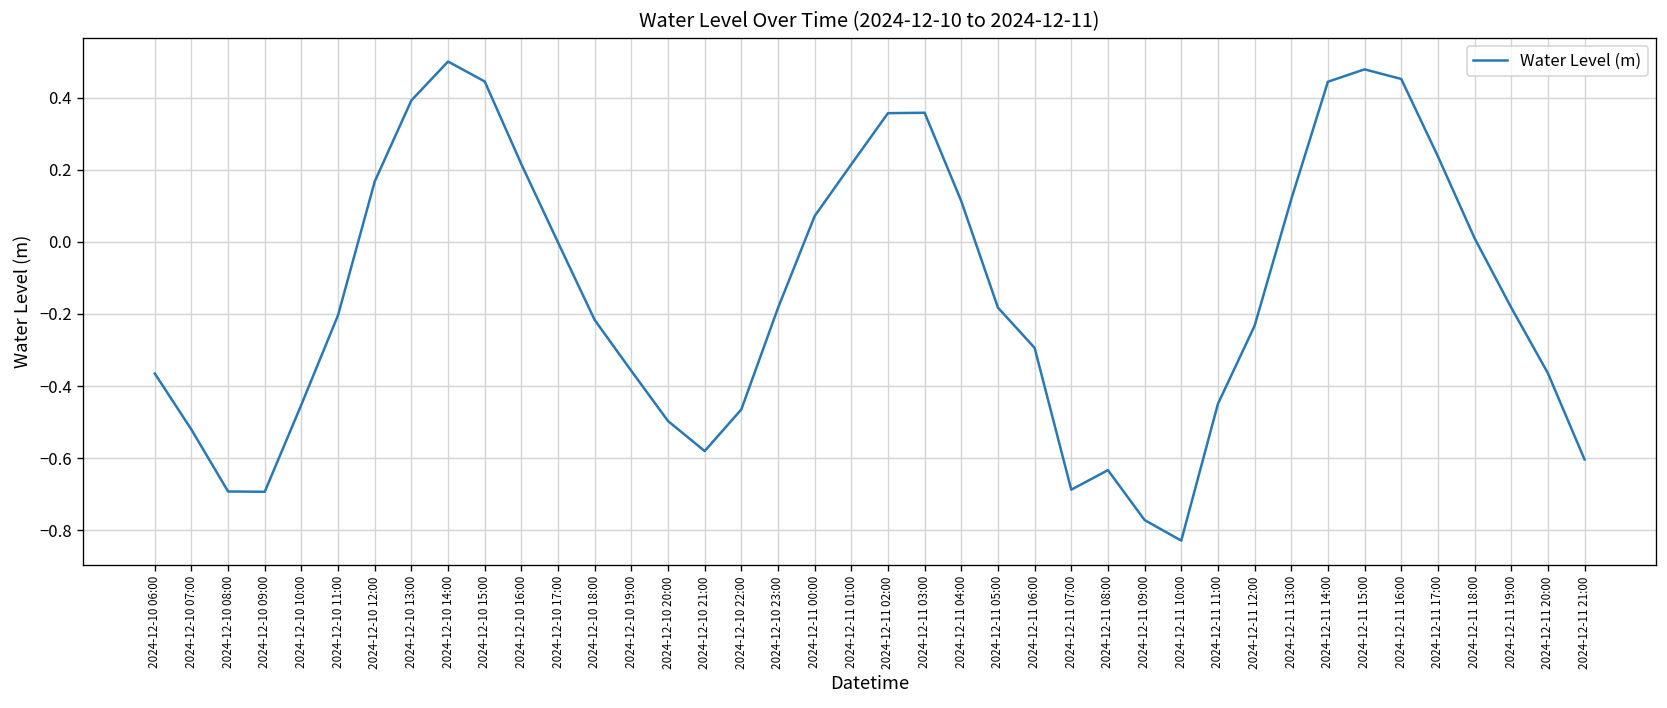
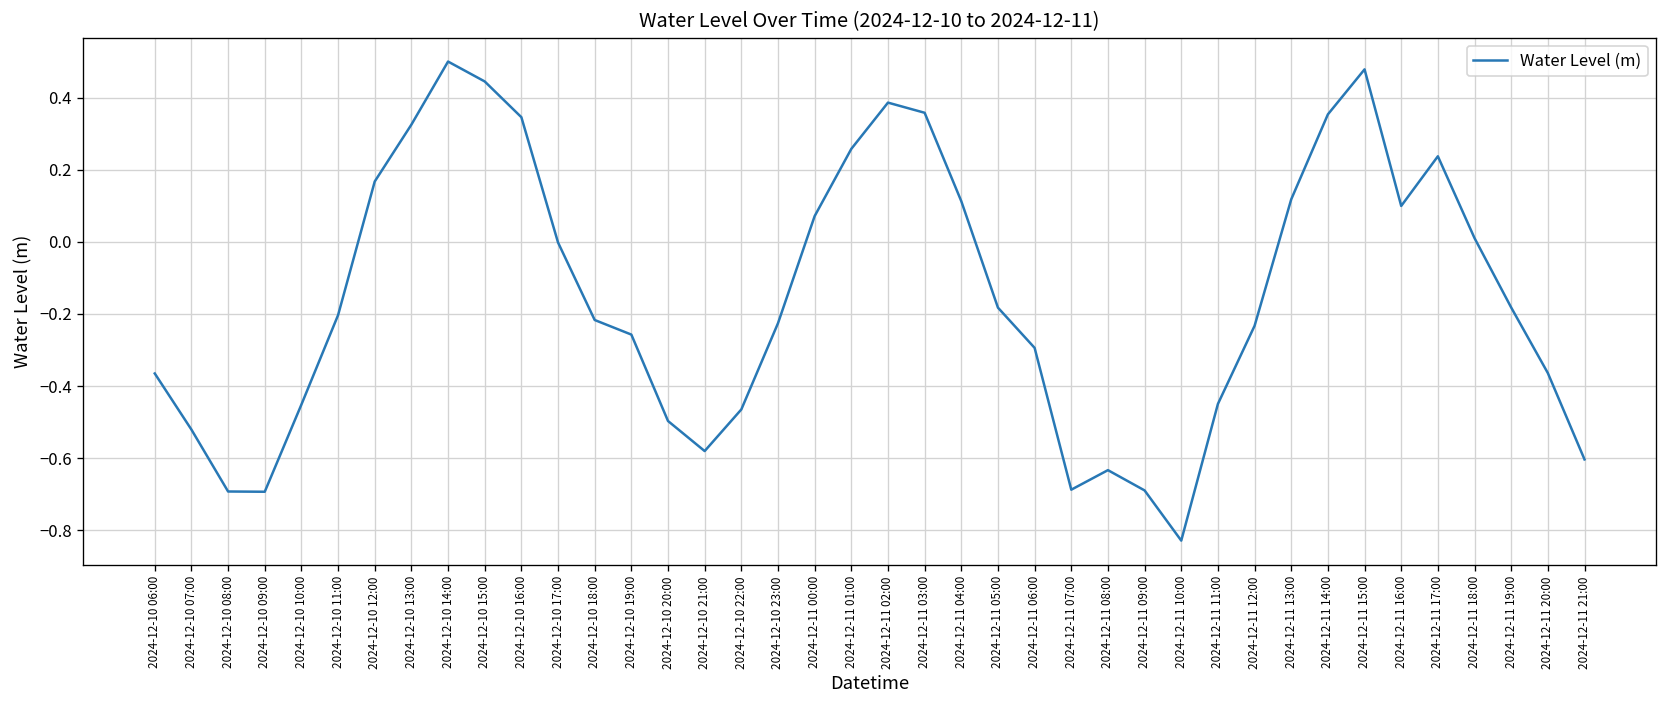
  {
    "2024-12-10 06:00": -0.37,
    "2024-12-10 07:00": -0.52,
    "2024-12-10 08:00": -0.69,
    "2024-12-10 09:00": -0.69,
    "2024-12-10 10:00": -0.45,
    "2024-12-10 11:00": -0.20,
    "2024-12-10 12:00": 0.17,
-   "2024-12-10 13:00": 0.39,
+   "2024-12-10 13:00": 0.33,
    "2024-12-10 14:00": 0.50,
    "2024-12-10 15:00": 0.45,
-   "2024-12-10 16:00": 0.22,
+   "2024-12-10 16:00": 0.35,
    "2024-12-10 17:00": 0.00,
    "2024-12-10 18:00": -0.22,
-   "2024-12-10 19:00": -0.36,
+   "2024-12-10 19:00": -0.26,
    "2024-12-10 20:00": -0.50,
    "2024-12-10 21:00": -0.58,
    "2024-12-10 22:00": -0.46,
-   "2024-12-10 23:00": -0.18,
+   "2024-12-10 23:00": -0.23,
    "2024-12-11 00:00": 0.07,
-   "2024-12-11 01:00": 0.22,
-   "2024-12-11 02:00": 0.36,
+   "2024-12-11 01:00": 0.26,
+   "2024-12-11 02:00": 0.39,
    "2024-12-11 03:00": 0.36,
    "2024-12-11 04:00": 0.11,
    "2024-12-11 05:00": -0.18,
    "2024-12-11 06:00": -0.29,
    "2024-12-11 07:00": -0.69,
    "2024-12-11 08:00": -0.63,
-   "2024-12-11 09:00": -0.77,
+   "2024-12-11 09:00": -0.69,
    "2024-12-11 10:00": -0.83,
    "2024-12-11 11:00": -0.45,
    "2024-12-11 12:00": -0.23,
    "2024-12-11 13:00": 0.12,
-   "2024-12-11 14:00": 0.44,
+   "2024-12-11 14:00": 0.35,
    "2024-12-11 15:00": 0.48,
-   "2024-12-11 16:00": 0.45,
+   "2024-12-11 16:00": 0.10,
    "2024-12-11 17:00": 0.24,
    "2024-12-11 18:00": 0.01,
    "2024-12-11 19:00": -0.18,
    "2024-12-11 20:00": -0.36,
    "2024-12-11 21:00": -0.60
  }
